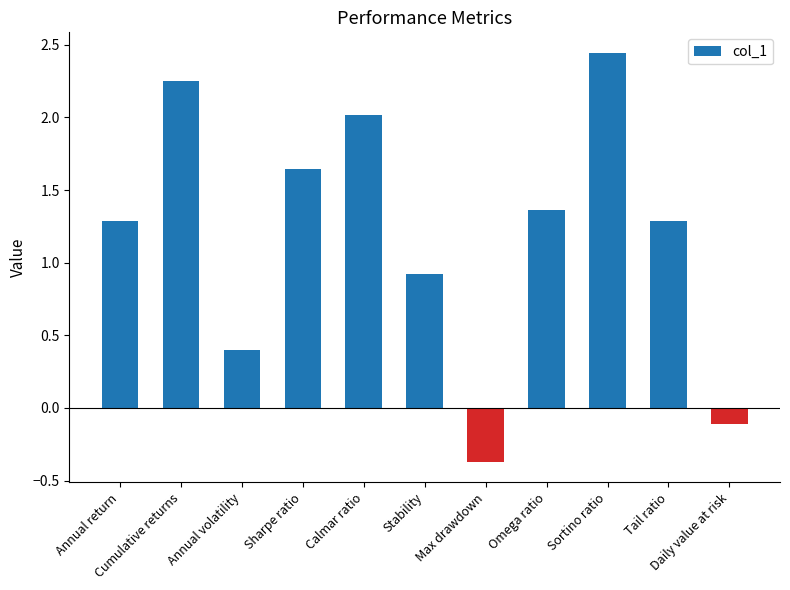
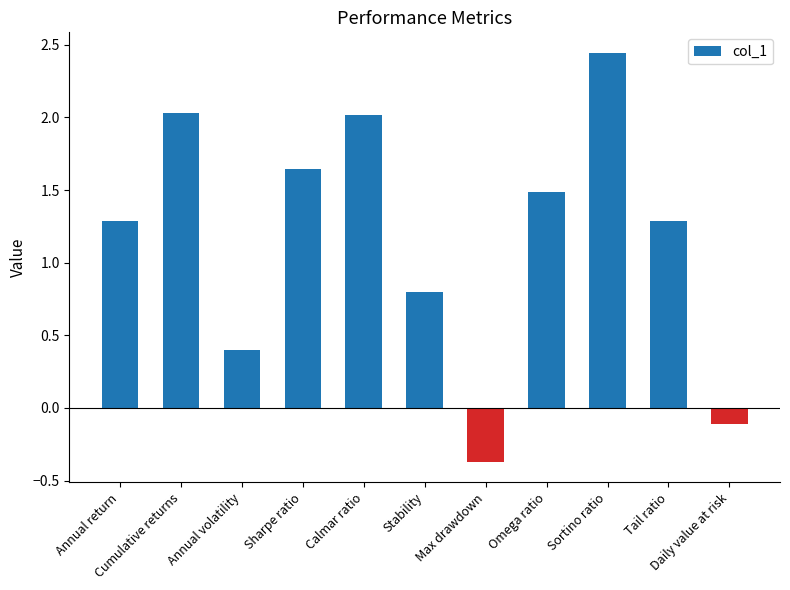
  {
    "Annual return": 1.29,
-   "Cumulative returns": 2.25,
+   "Cumulative returns": 2.03,
    "Annual volatility": 0.40,
    "Sharpe ratio": 1.64,
    "Calmar ratio": 2.02,
-   "Stability": 0.92,
+   "Stability": 0.80,
    "Max drawdown": -0.37,
-   "Omega ratio": 1.36,
+   "Omega ratio": 1.48,
    "Sortino ratio": 2.45,
    "Tail ratio": 1.29,
    "Daily value at risk": -0.11
  }
